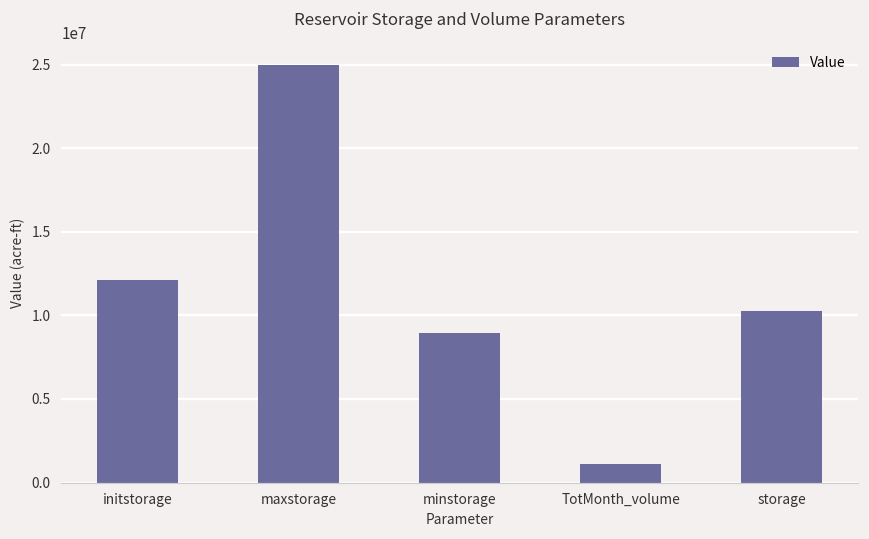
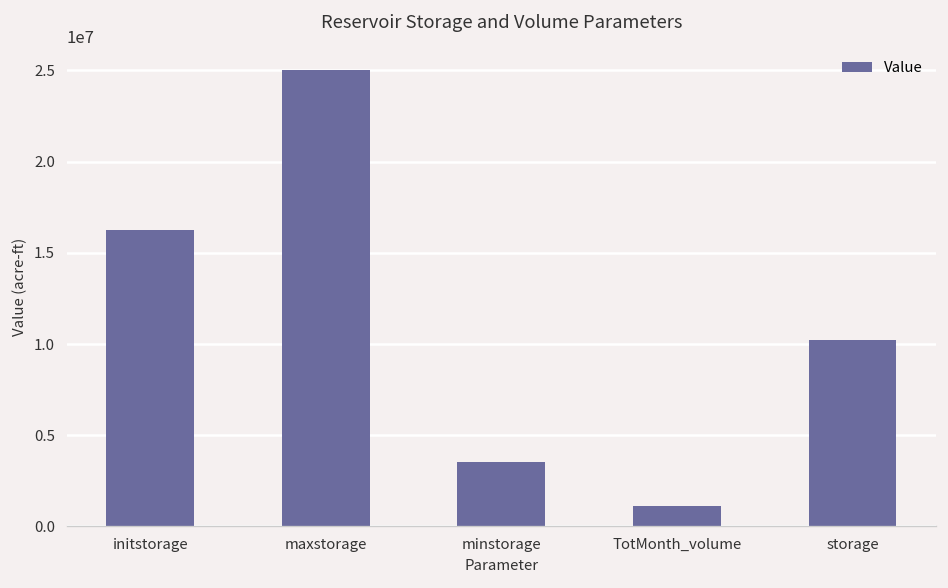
  {
-   "initstorage": 12100000,
+   "initstorage": 16300000,
    "maxstorage": 25000000,
-   "minstorage": 9000000,
+   "minstorage": 3500000,
    "TotMonth_volume": 1100000,
    "storage": 10200000
  }
